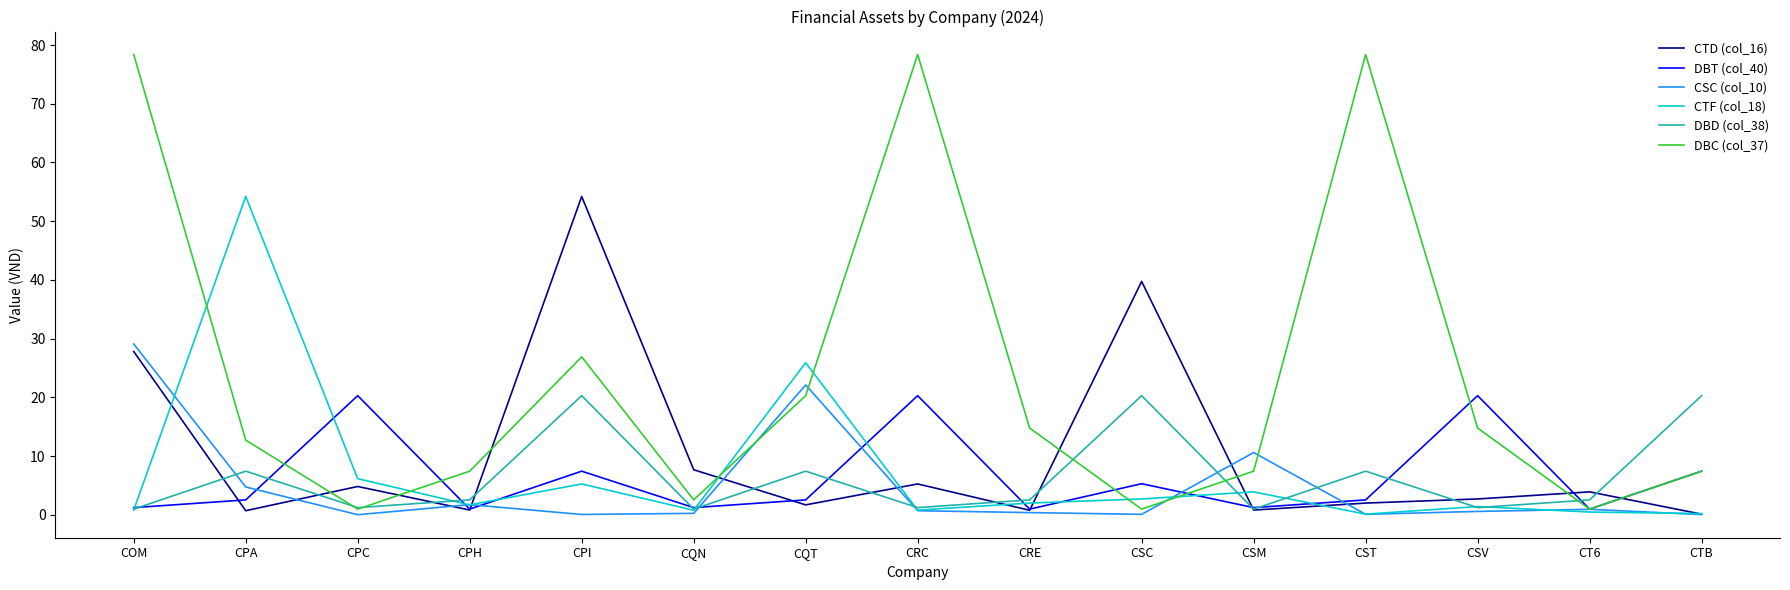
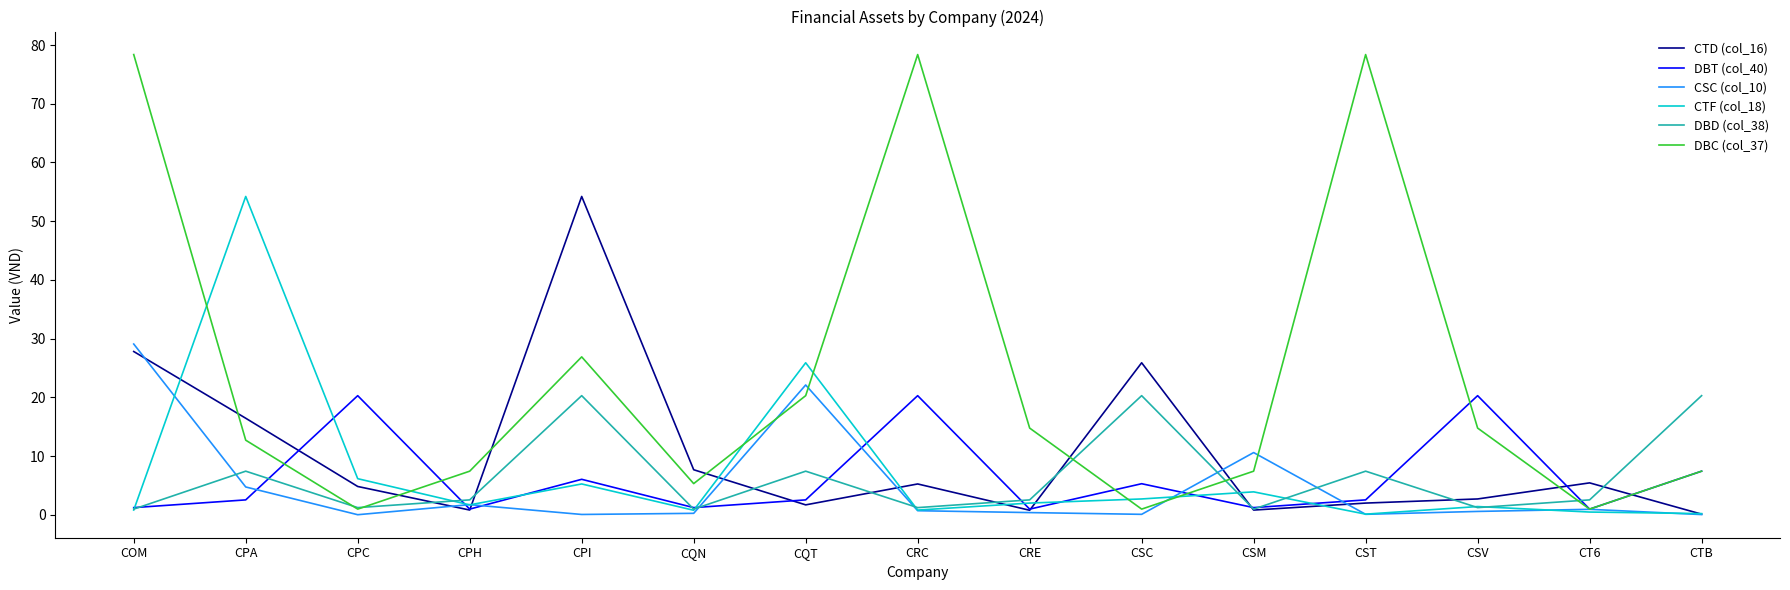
  {
    "CTD (col_16)": {
      "COM": 28,
-     "CPA": 1,
+     "CPA": 16,
      "CPC": 5,
      "CPI": 54,
      "CQN": 8,
      "CQT": 2,
      "CRC": 5,
-     "CSC": 40,
+     "CSC": 26,
      "CST": 2,
      "CSV": 3,
-     "CT6": 4
+     "CT6": 5
    },
    "DBT (col_40)": {
      "CPA": 3,
      "CPC": 20,
-     "CPI": 7,
+     "CPI": 6,
      "CQT": 3,
      "CRC": 20,
      "CSC": 5,
      "CST": 3,
      "CSV": 20
    },
    "CSC (col_10)": {
      "COM": 29,
      "CPA": 5,
      "CPC": 0,
      "CPI": 0,
      "CQN": 0,
      "CQT": 22,
      "CSC": 0,
      "CSM": 11,
      "CSV": 1
    },
    "DBC (col_37)": {
      "COM": 78,
      "CPA": 13,
      "CPH": 7,
      "CPI": 27,
-     "CQN": 3,
+     "CQN": 5,
      "CQT": 20,
      "CRC": 78,
      "CRE": 15,
      "CSC": 1,
      "CSM": 7,
      "CST": 78,
      "CSV": 15
    }
  }
